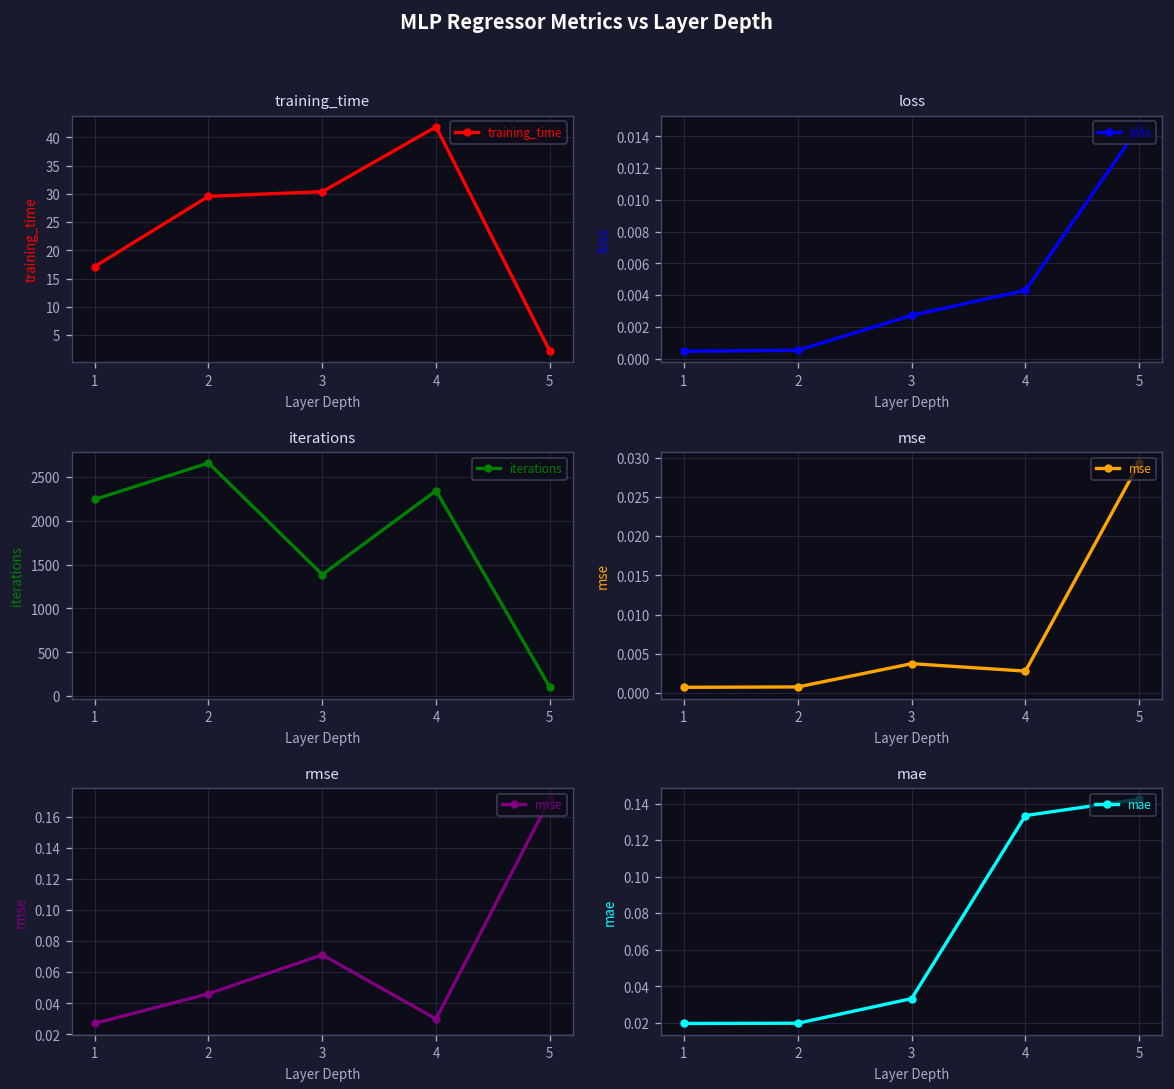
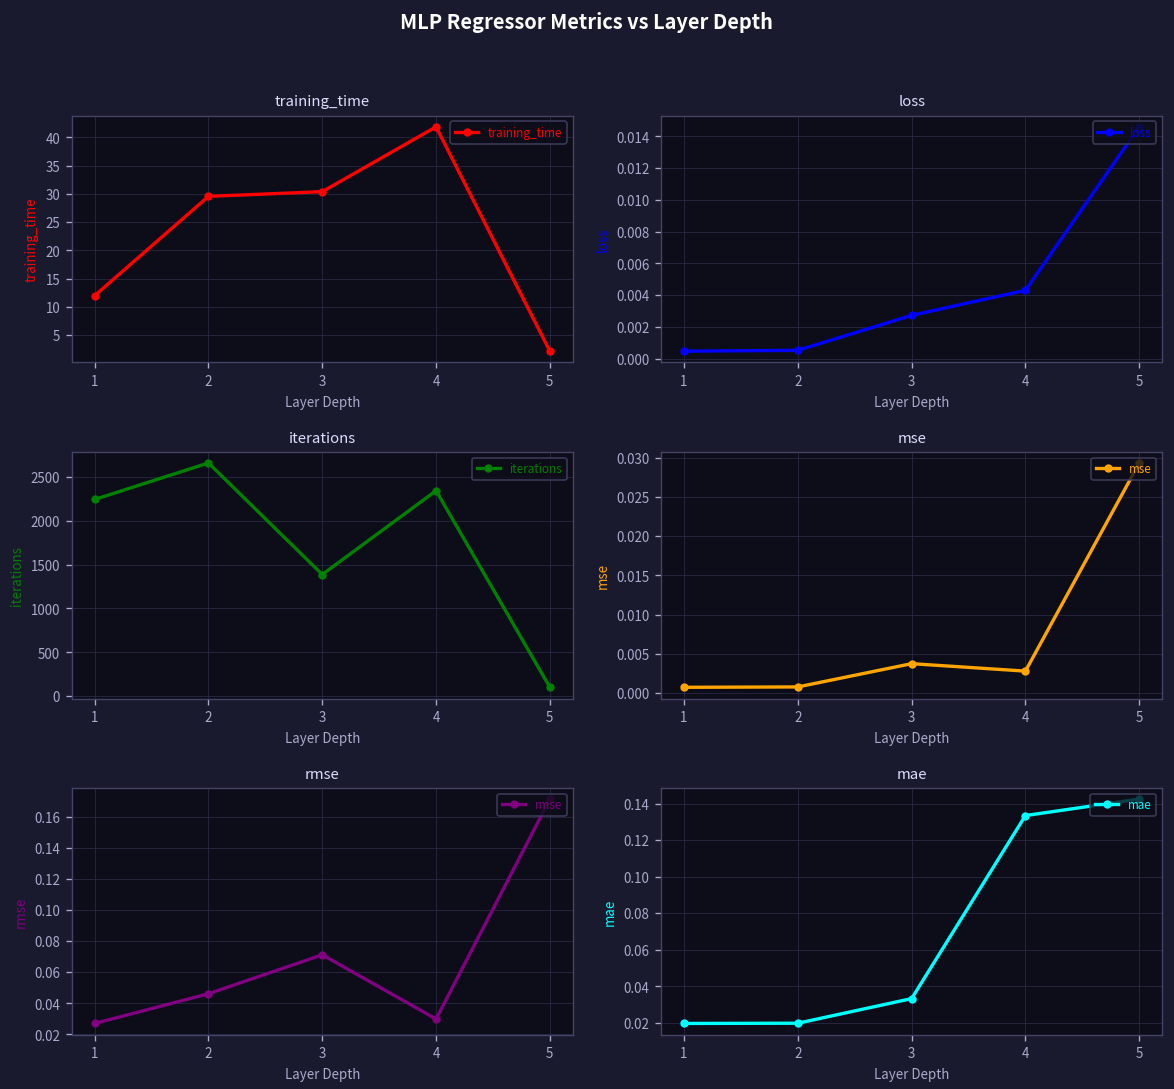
  {
    "training_time": {
-     "1": 17,
+     "1": 12,
      "2": 30,
      "3": 30,
      "4": 42,
      "5": 2
    },
    "loss": {
      "1": 0.0005,
      "2": 0.0005,
      "3": 0.0027,
      "4": 0.0043
    },
    "iterations": {
      "1": 2200,
      "2": 2700,
      "3": 1400,
      "4": 2300,
      "5": 100
    },
    "mse": {
      "1": 0.001,
      "2": 0.001,
      "3": 0.004,
      "4": 0.003
    },
    "rmse": {
      "1": 0.027,
      "2": 0.046,
      "3": 0.071,
      "4": 0.030
    },
    "mae": {
      "1": 0.020,
      "2": 0.020,
      "3": 0.033,
      "4": 0.133
    }
  }
